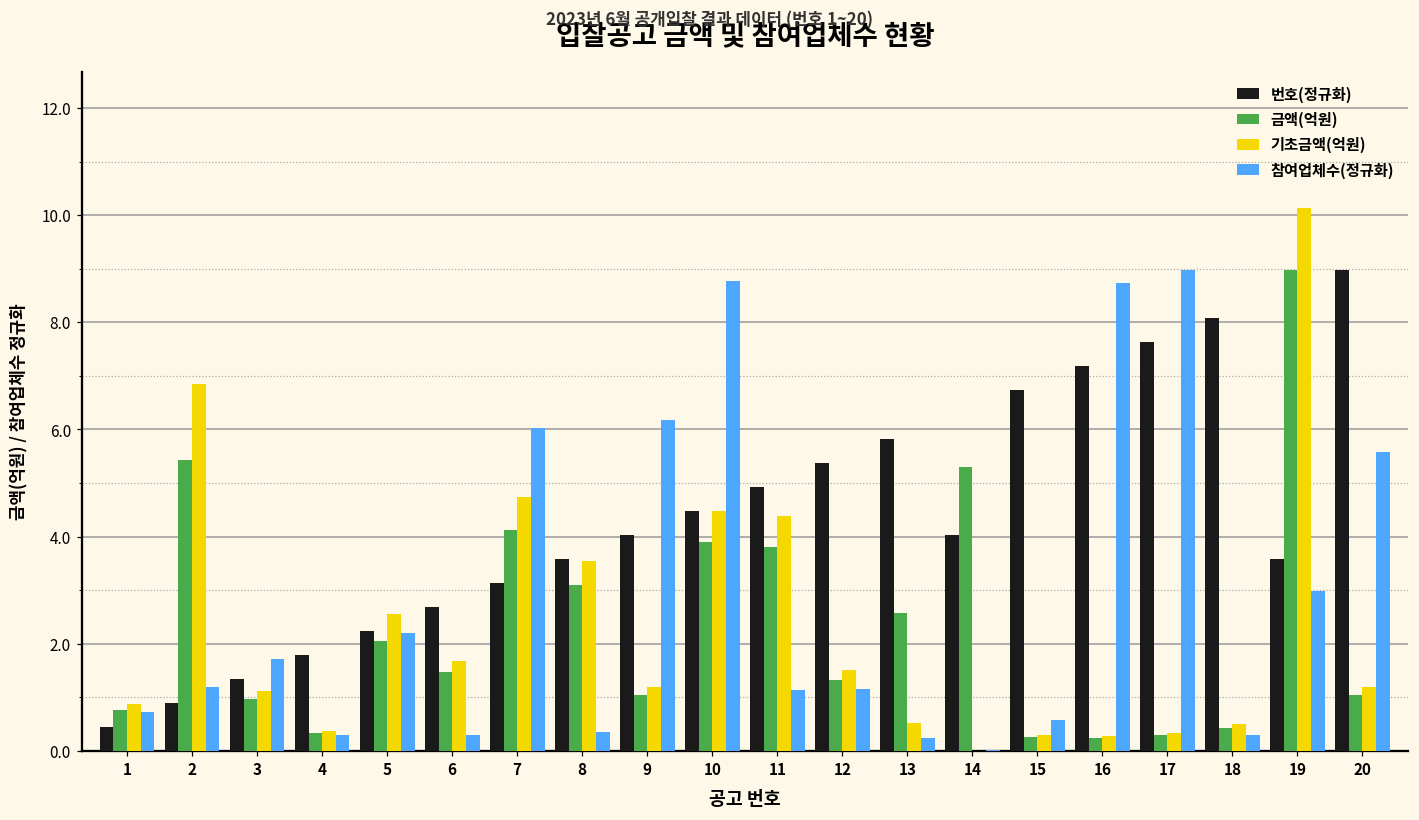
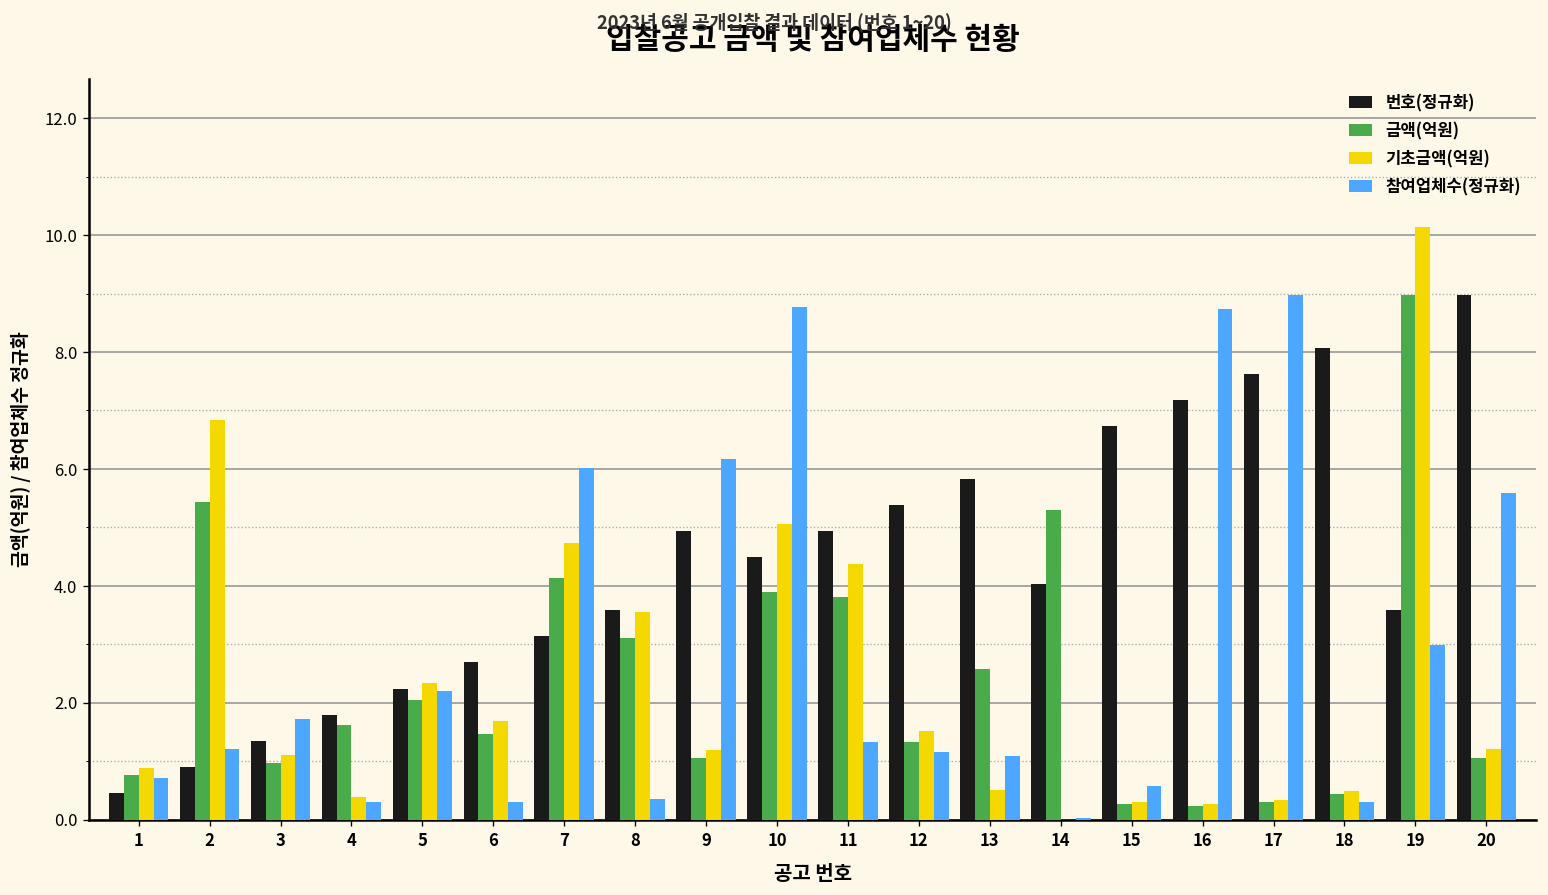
  {
    "번호(정규화)": {
      "1": 0.4,
      "2": 0.9,
      "3": 1.3,
      "4": 1.8,
      "5": 2.2,
      "6": 2.7,
      "7": 3.1,
      "8": 3.6,
-     "9": 4.0,
+     "9": 4.9,
      "10": 4.5,
      "11": 4.9,
      "12": 5.4,
      "13": 5.8,
      "14": 4.0,
      "15": 6.7,
      "16": 7.2,
      "17": 7.6,
      "18": 8.1,
      "19": 3.6,
      "20": 9.0
    },
    "금액(억원)": {
      "1": 0.8,
      "2": 5.4,
      "3": 1.0,
-     "4": 0.3,
+     "4": 1.6,
      "5": 2.0,
      "6": 1.5,
      "7": 4.1,
      "8": 3.1,
      "9": 1.1,
      "10": 3.9,
      "11": 3.8,
      "12": 1.3,
      "13": 2.6,
      "14": 5.3,
      "15": 0.3,
      "16": 0.2,
      "17": 0.3,
      "18": 0.4,
      "19": 9.0,
      "20": 1.0
    },
    "기초금액(억원)": {
      "1": 0.9,
      "2": 6.8,
      "3": 1.1,
      "4": 0.4,
-     "5": 2.5,
+     "5": 2.3,
      "6": 1.7,
      "7": 4.7,
      "8": 3.5,
      "9": 1.2,
-     "10": 4.5,
+     "10": 5.1,
      "11": 4.4,
      "12": 1.5,
      "13": 0.5,
      "14": 0.0,
      "15": 0.3,
      "16": 0.3,
      "17": 0.3,
      "18": 0.5,
      "19": 10.1,
      "20": 1.2
    },
    "참여업체수(정규화)": {
      "1": 0.7,
      "2": 1.2,
      "3": 1.7,
      "4": 0.3,
      "5": 2.2,
      "6": 0.3,
      "7": 6.0,
      "8": 0.3,
      "9": 6.2,
      "10": 8.8,
-     "11": 1.1,
+     "11": 1.3,
      "12": 1.2,
-     "13": 0.2,
+     "13": 1.1,
      "15": 0.6,
      "16": 8.7,
      "17": 9.0,
      "18": 0.3,
      "19": 3.0,
      "20": 5.6
    }
  }
